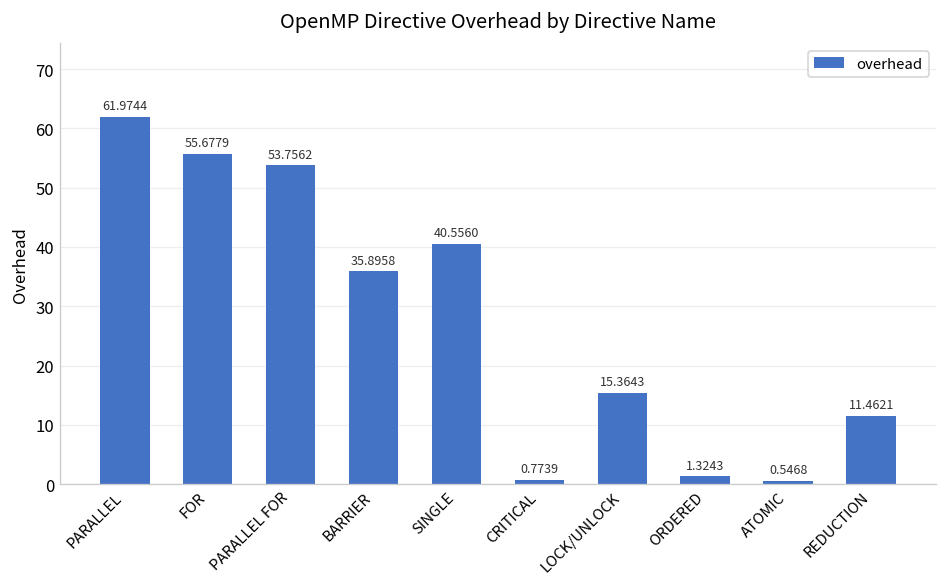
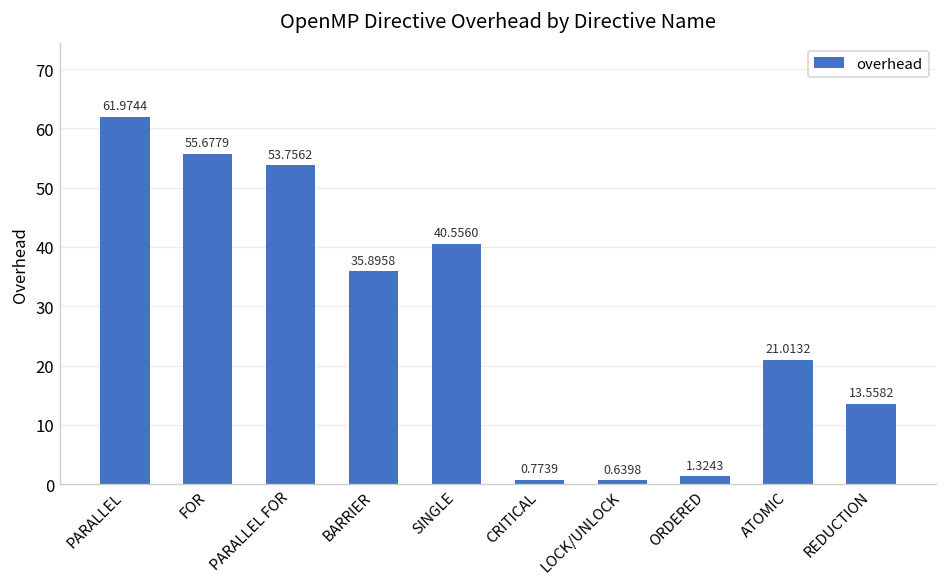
  {
    "PARALLEL": 61.9744,
    "FOR": 55.6779,
    "PARALLEL FOR": 53.7562,
    "BARRIER": 35.8958,
    "SINGLE": 40.5560,
    "CRITICAL": 0.7739,
-   "LOCK/UNLOCK": 15.3643,
+   "LOCK/UNLOCK": 0.6398,
    "ORDERED": 1.3243,
-   "ATOMIC": 0.5468,
-   "REDUCTION": 11.4621
+   "ATOMIC": 21.0132,
+   "REDUCTION": 13.5582
  }
